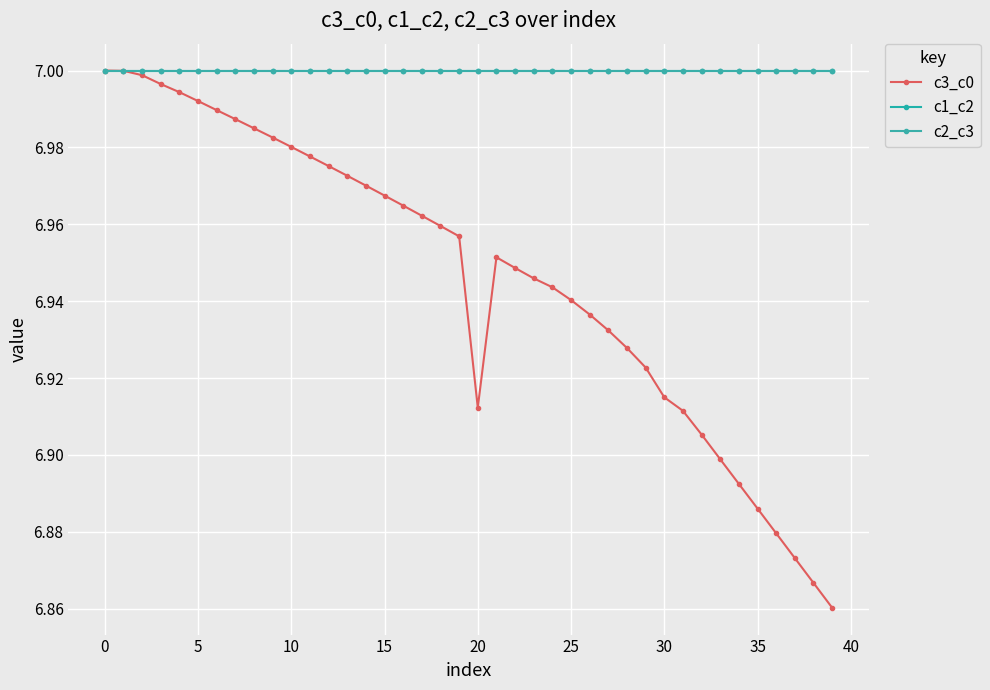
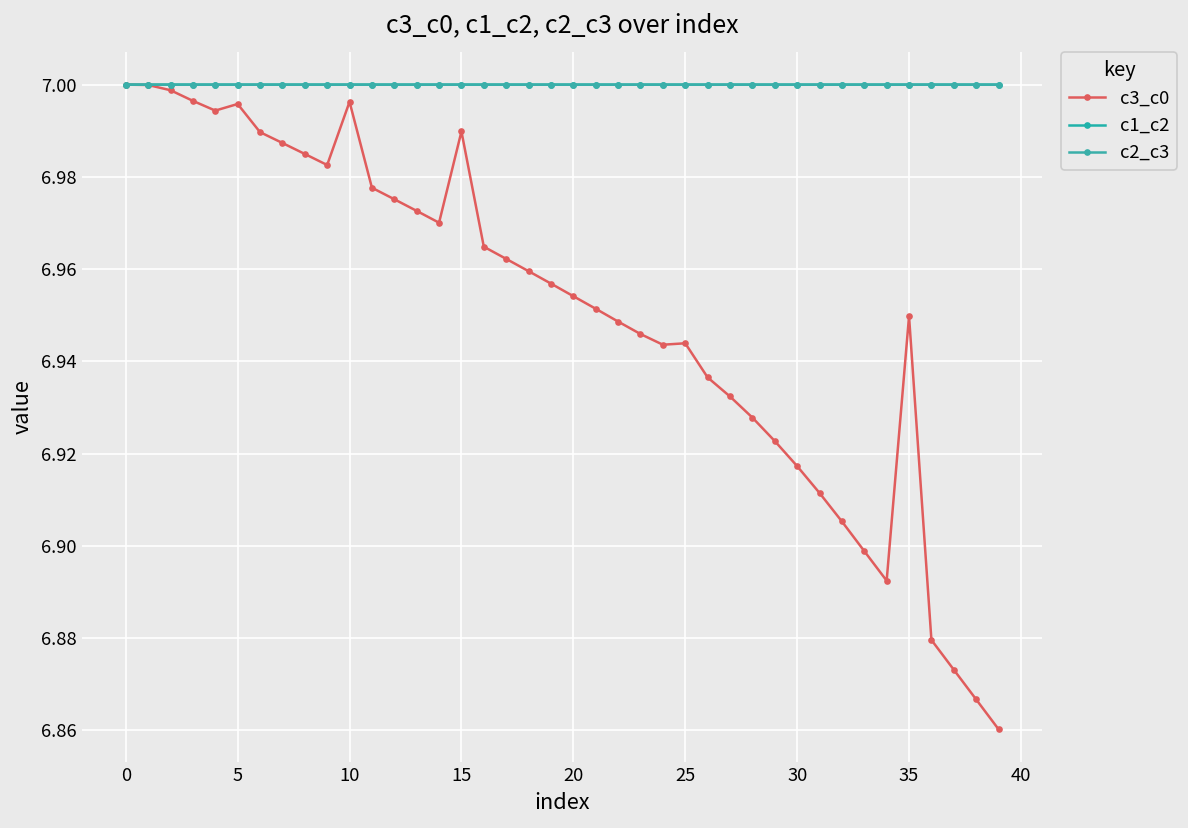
  {
    "c3_c0": {
-     "5": 6.992,
-     "10": 6.980,
-     "15": 6.967,
-     "20": 6.912,
-     "25": 6.940,
-     "30": 6.915,
-     "35": 6.886
+     "5": 6.996,
+     "10": 6.996,
+     "15": 6.990,
+     "20": 6.954,
+     "25": 6.944,
+     "30": 6.917,
+     "35": 6.950
    },
    "c2_c3": {
      "5": 7.000,
      "10": 7.000,
      "15": 7.000,
      "20": 7.000,
      "25": 7.000,
      "30": 7.000,
      "35": 7.000
    }
  }
